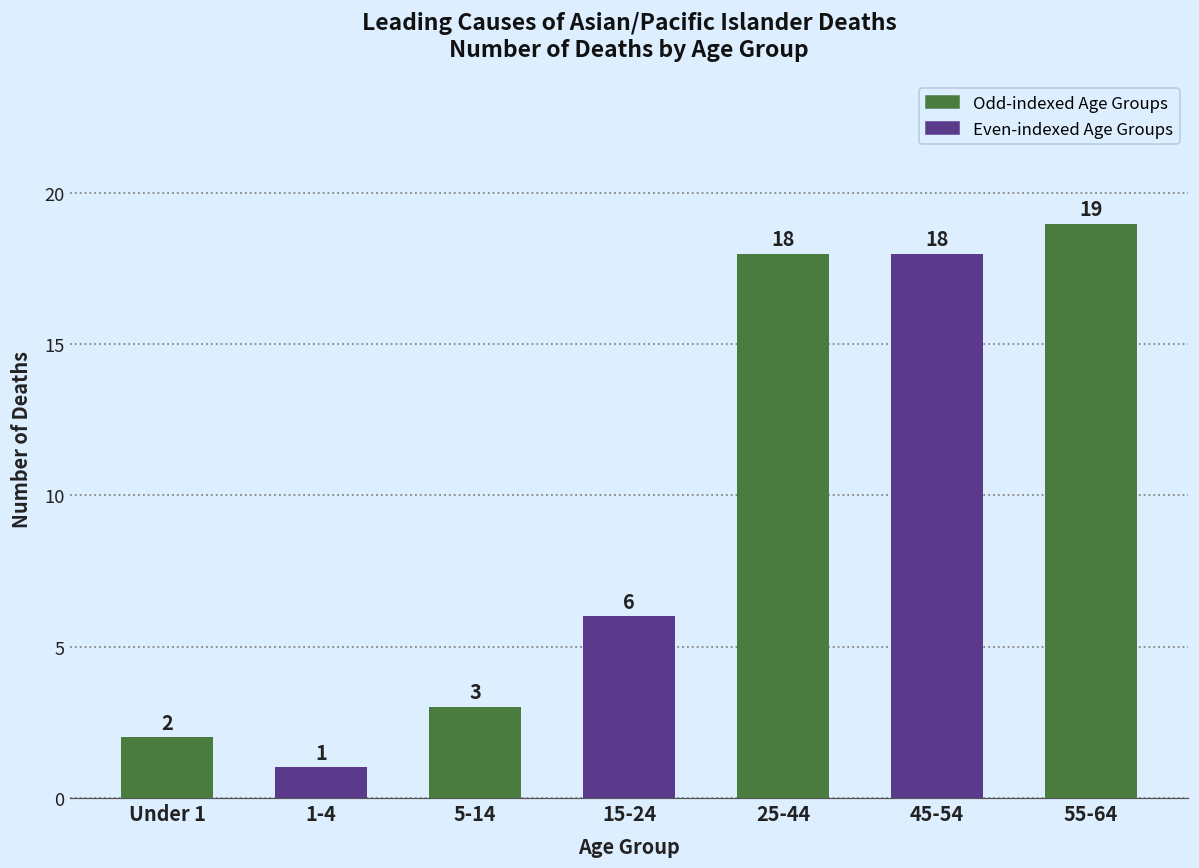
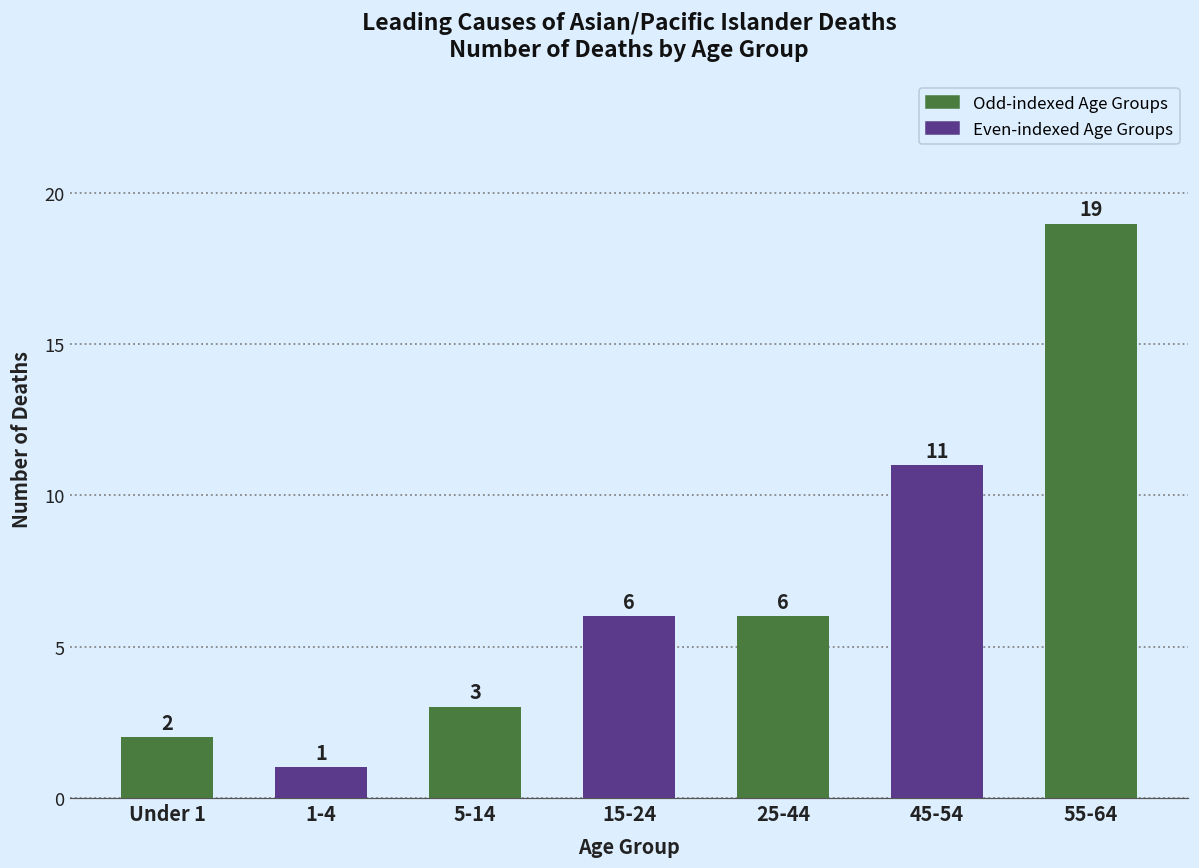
  {
    "Under 1": 2,
    "1-4": 1,
    "5-14": 3,
    "15-24": 6,
-   "25-44": 18,
-   "45-54": 18,
+   "25-44": 6,
+   "45-54": 11,
    "55-64": 19
  }
